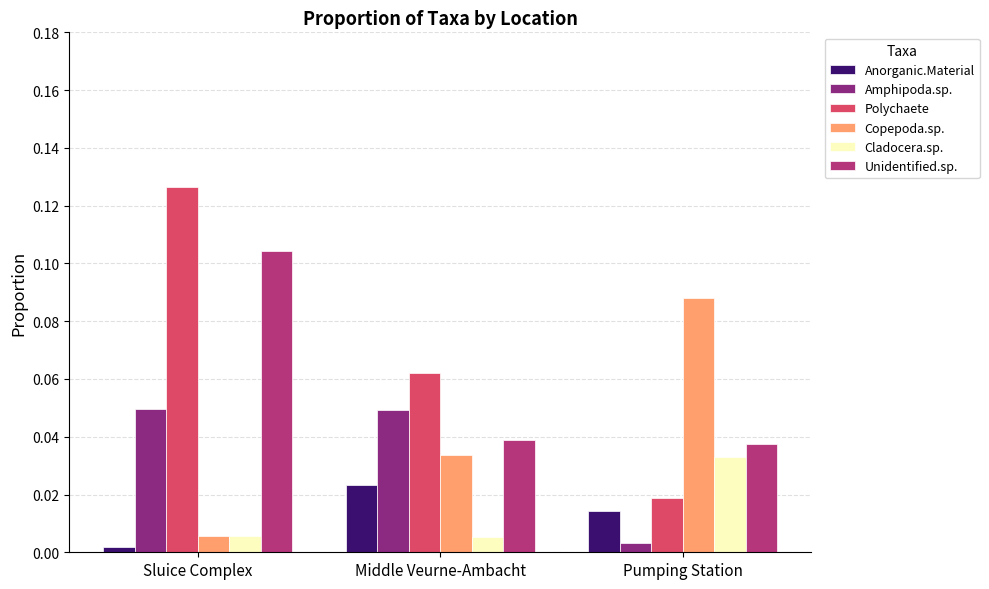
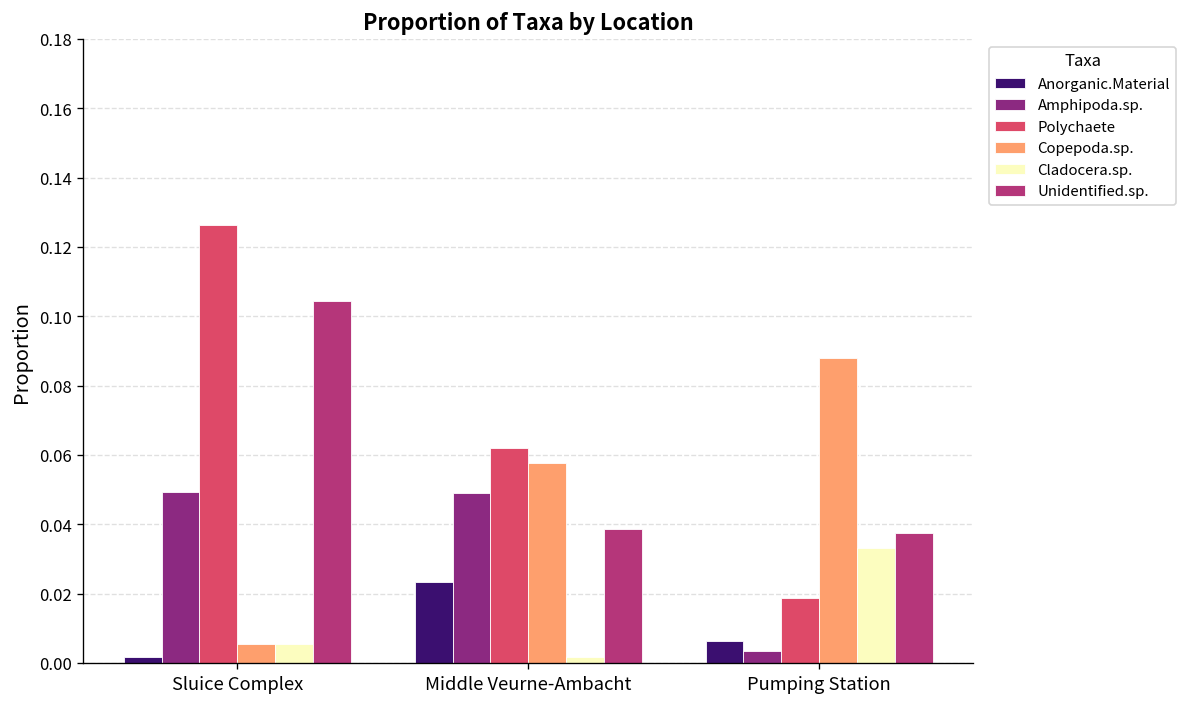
  {
    "Anorganic.Material": {
      "Sluice Complex": 0.002,
      "Middle Veurne-Ambacht": 0.023,
-     "Pumping Station": 0.014
+     "Pumping Station": 0.006
    },
    "Copepoda.sp.": {
      "Sluice Complex": 0.006,
-     "Middle Veurne-Ambacht": 0.034,
+     "Middle Veurne-Ambacht": 0.058,
      "Pumping Station": 0.088
    },
    "Cladocera.sp.": {
      "Sluice Complex": 0.005,
-     "Middle Veurne-Ambacht": 0.005,
+     "Middle Veurne-Ambacht": 0.002,
      "Pumping Station": 0.033
    }
  }
